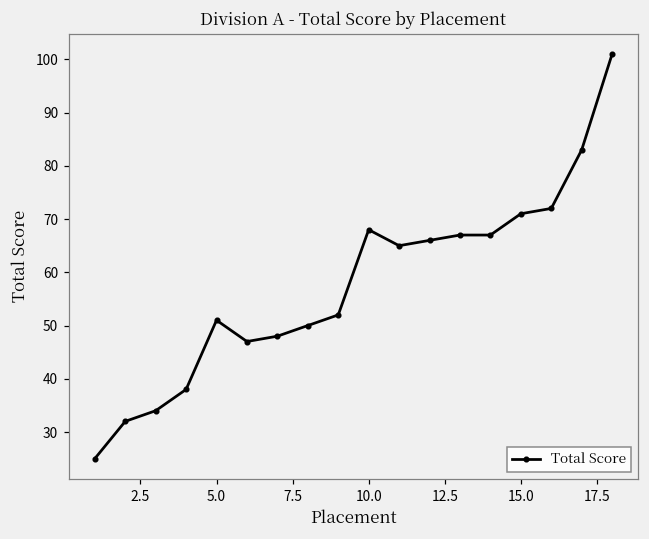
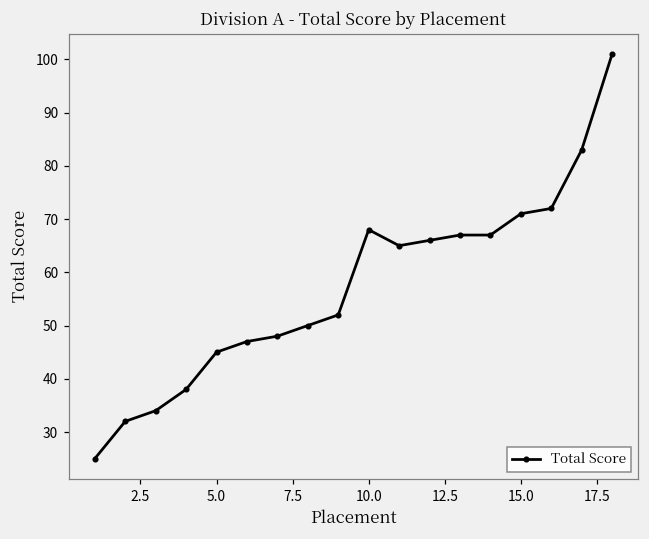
  {
-   "5.0": 51,
+   "5.0": 45,
    "10.0": 68,
    "15.0": 71
  }
